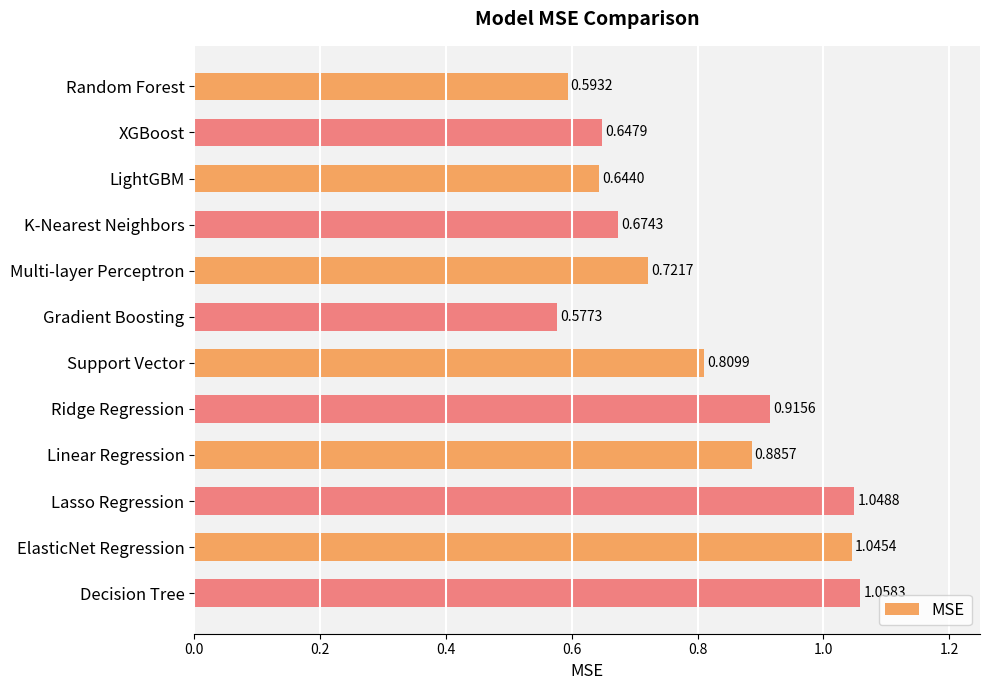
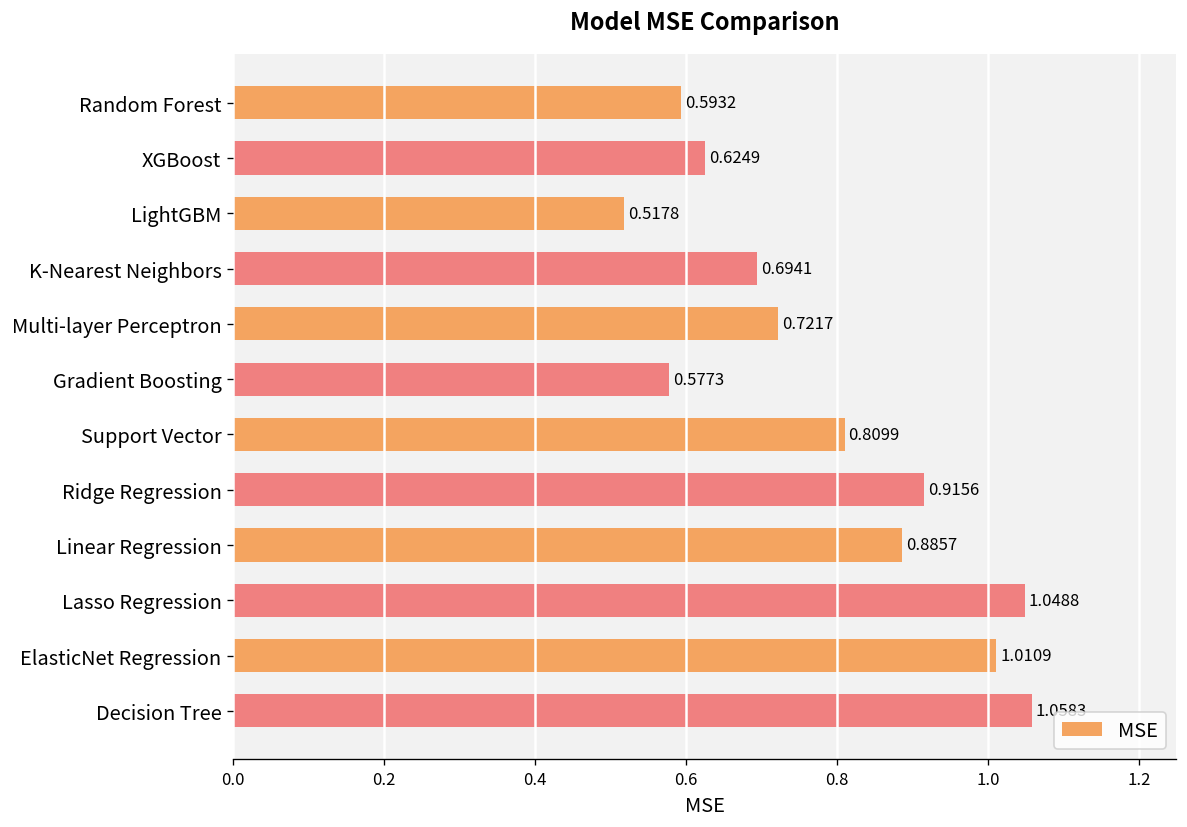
  {
    "Random Forest": 0.5932,
-   "XGBoost": 0.6479,
-   "LightGBM": 0.6440,
-   "K-Nearest Neighbors": 0.6743,
+   "XGBoost": 0.6249,
+   "LightGBM": 0.5178,
+   "K-Nearest Neighbors": 0.6941,
    "Multi-layer Perceptron": 0.7217,
    "Gradient Boosting": 0.5773,
    "Support Vector": 0.8099,
    "Ridge Regression": 0.9156,
    "Linear Regression": 0.8857,
    "Lasso Regression": 1.0488,
-   "ElasticNet Regression": 1.0454
+   "ElasticNet Regression": 1.0109
  }
